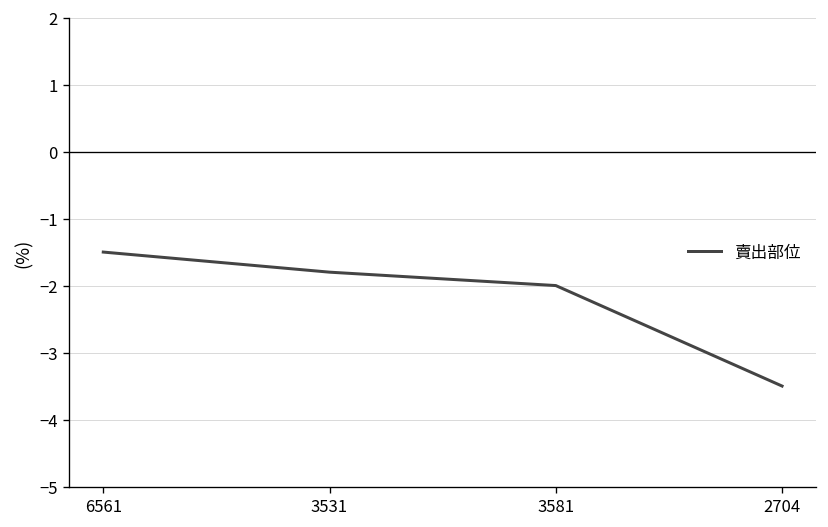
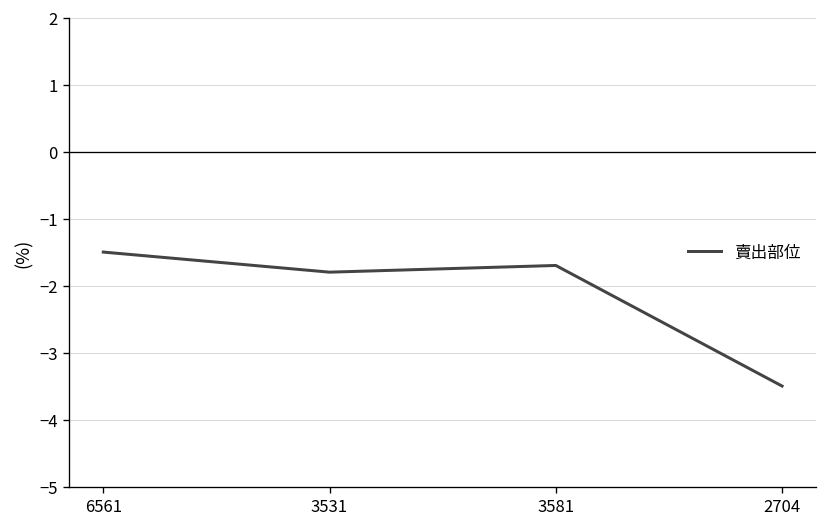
  {
    "6561": -1.5,
    "3531": -1.8,
-   "3581": -2.0,
+   "3581": -1.7,
    "2704": -3.5
  }
